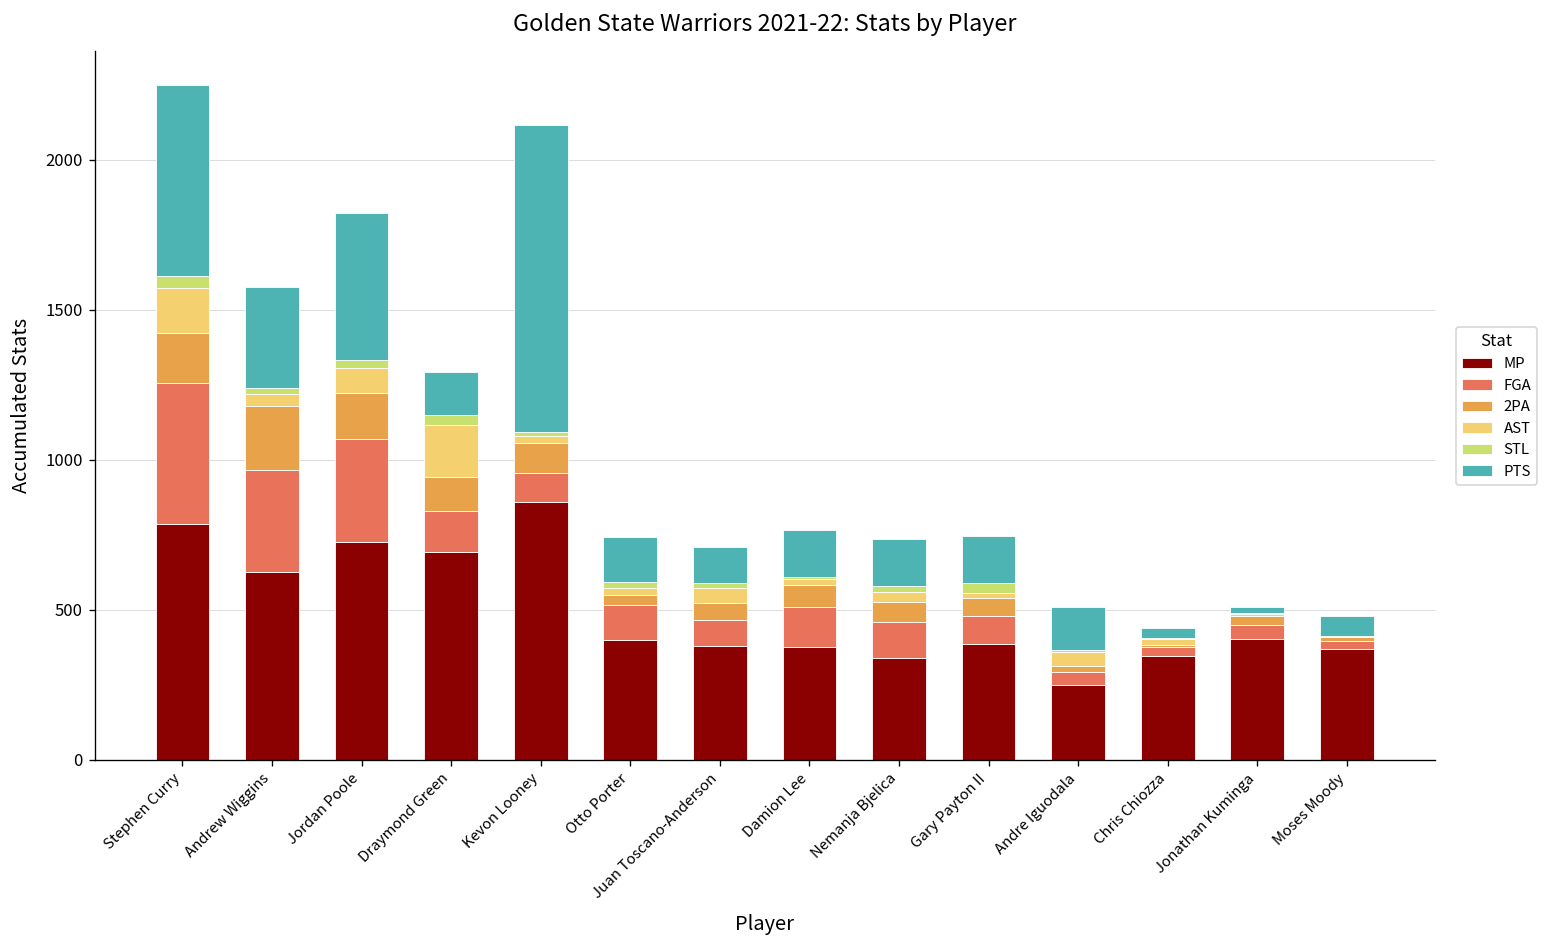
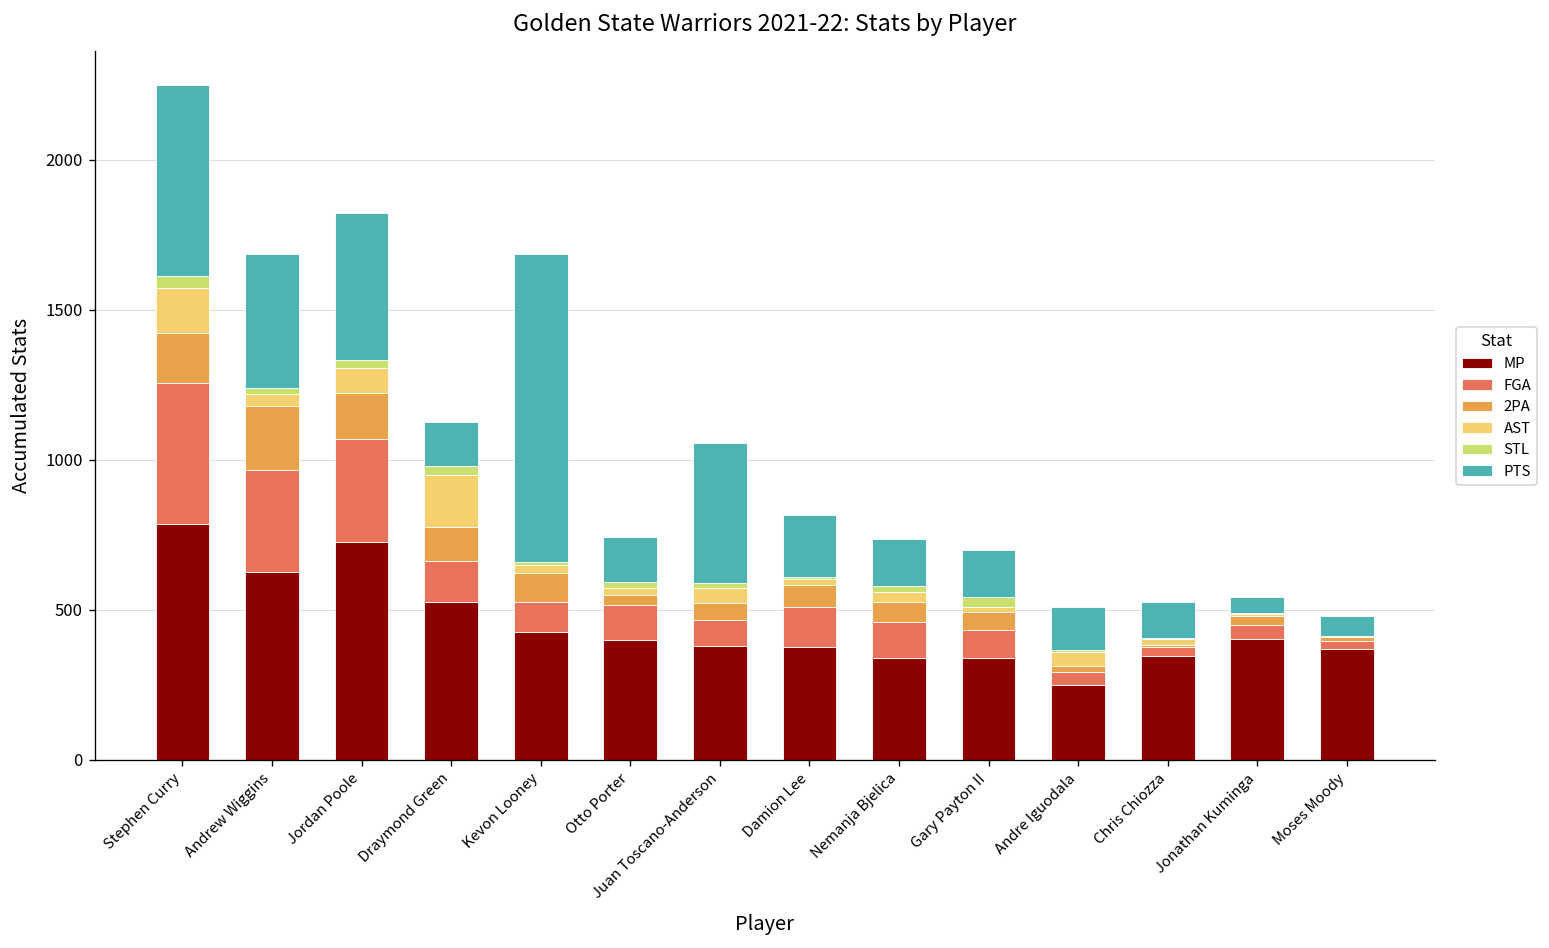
  {
    "MP": {
      "Stephen Curry": 790,
      "Andrew Wiggins": 630,
      "Jordan Poole": 730,
-     "Draymond Green": 690,
-     "Kevon Looney": 860,
+     "Draymond Green": 530,
+     "Kevon Looney": 430,
      "Otto Porter": 400,
      "Juan Toscano-Anderson": 380,
      "Damion Lee": 380,
      "Nemanja Bjelica": 340,
-     "Gary Payton II": 390,
+     "Gary Payton II": 340,
      "Andre Iguodala": 250,
      "Chris Chiozza": 350,
      "Jonathan Kuminga": 400,
      "Moses Moody": 370
    },
    "PTS": {
      "Stephen Curry": 640,
-     "Andrew Wiggins": 340,
+     "Andrew Wiggins": 450,
      "Jordan Poole": 490,
      "Draymond Green": 150,
      "Kevon Looney": 1020,
      "Otto Porter": 150,
-     "Juan Toscano-Anderson": 120,
-     "Damion Lee": 160,
+     "Juan Toscano-Anderson": 470,
+     "Damion Lee": 210,
      "Nemanja Bjelica": 160,
      "Gary Payton II": 160,
      "Andre Iguodala": 140,
-     "Chris Chiozza": 30,
-     "Jonathan Kuminga": 20,
+     "Chris Chiozza": 120,
+     "Jonathan Kuminga": 50,
      "Moses Moody": 70
    }
  }
